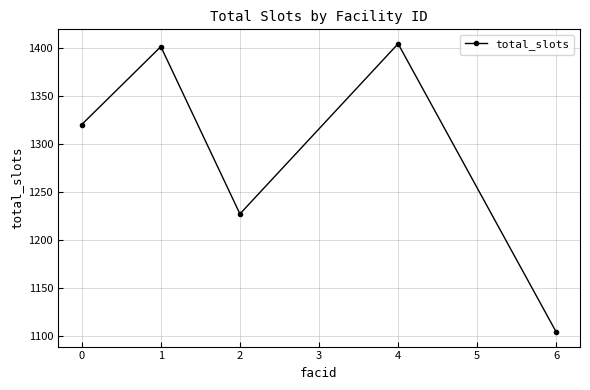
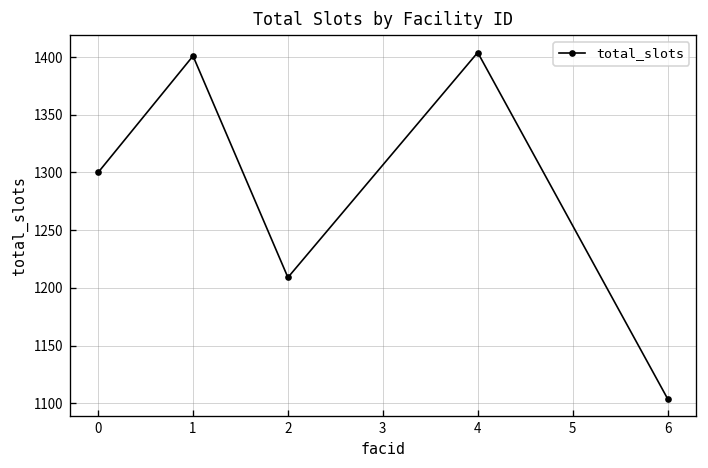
  {
-   "0": 1320,
+   "0": 1300,
    "1": 1400,
-   "2": 1230,
+   "2": 1210,
    "4": 1400,
    "6": 1100
  }
